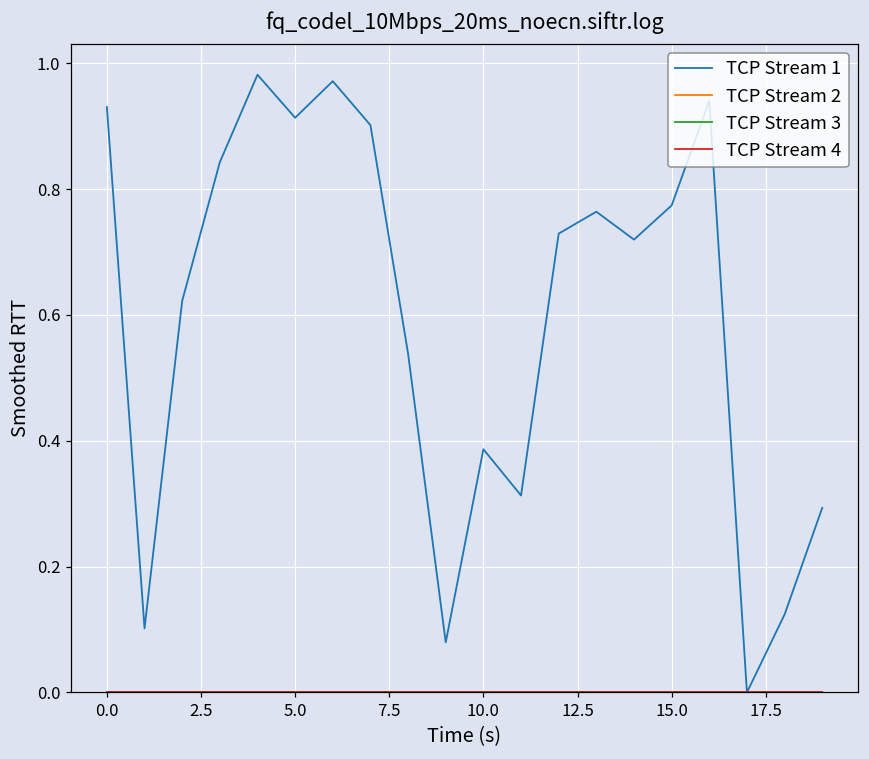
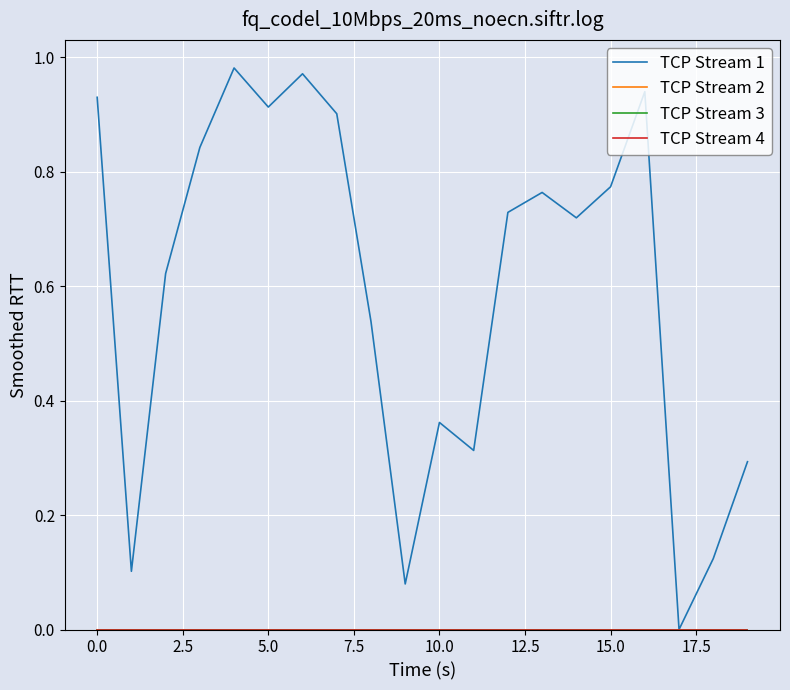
  {
    "TCP Stream 1": {
      "0.0": 0.93,
      "5.0": 0.91,
-     "10.0": 0.39,
+     "10.0": 0.36,
      "15.0": 0.77
    },
    "TCP Stream 4": {
      "0.0": 0.00,
      "5.0": 0.00,
      "10.0": 0.00,
      "15.0": 0.00
    }
  }
